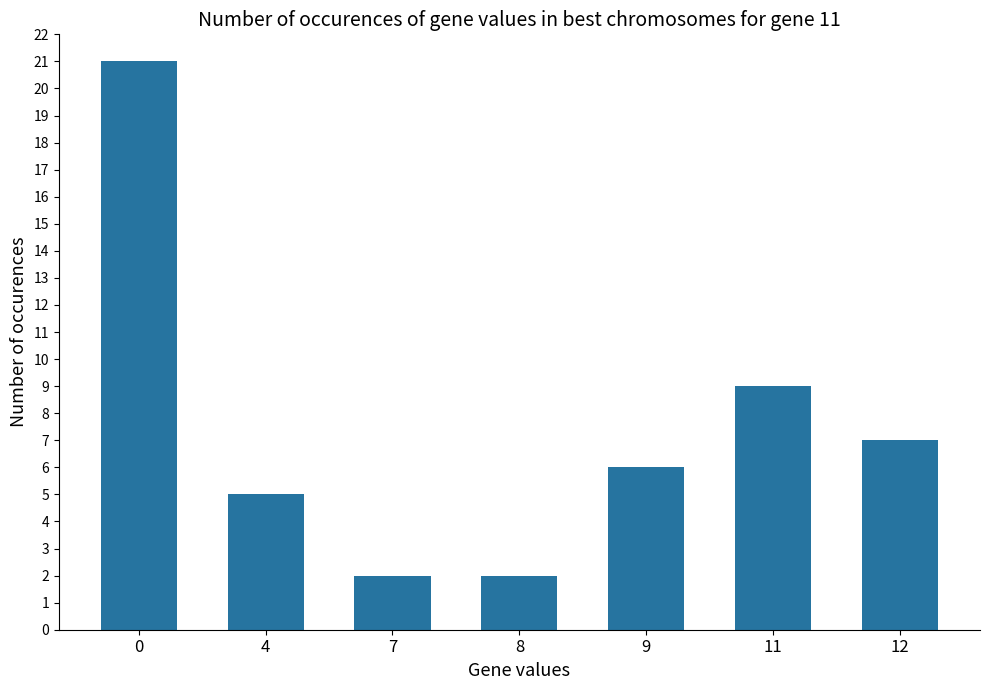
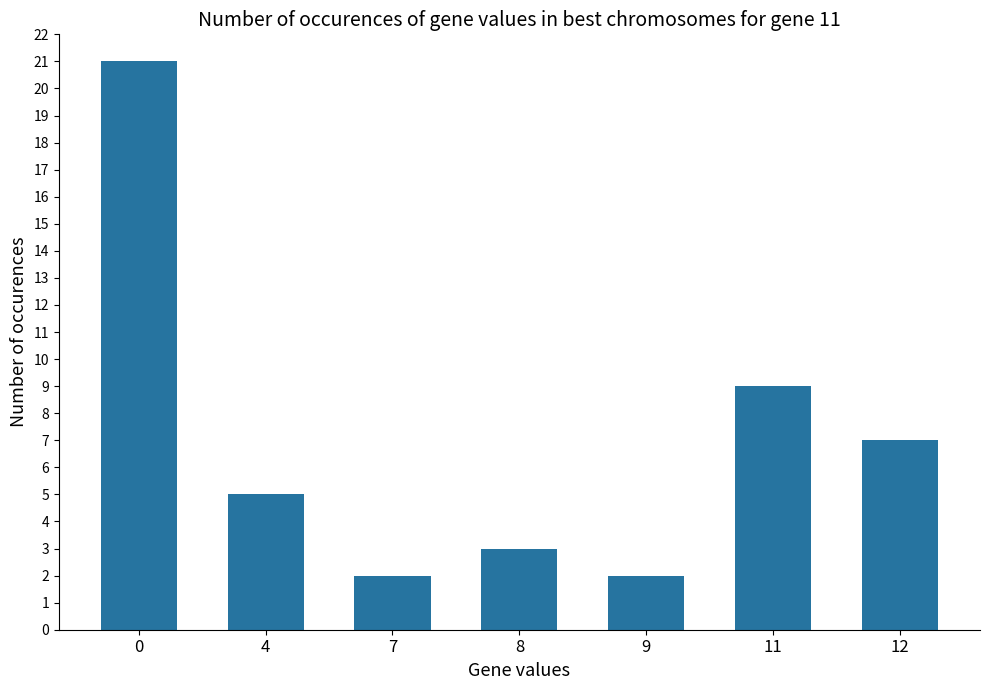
  {
    "0": 21,
    "4": 5,
    "7": 2,
-   "8": 2,
-   "9": 6,
+   "8": 3,
+   "9": 2,
    "11": 9,
    "12": 7
  }
